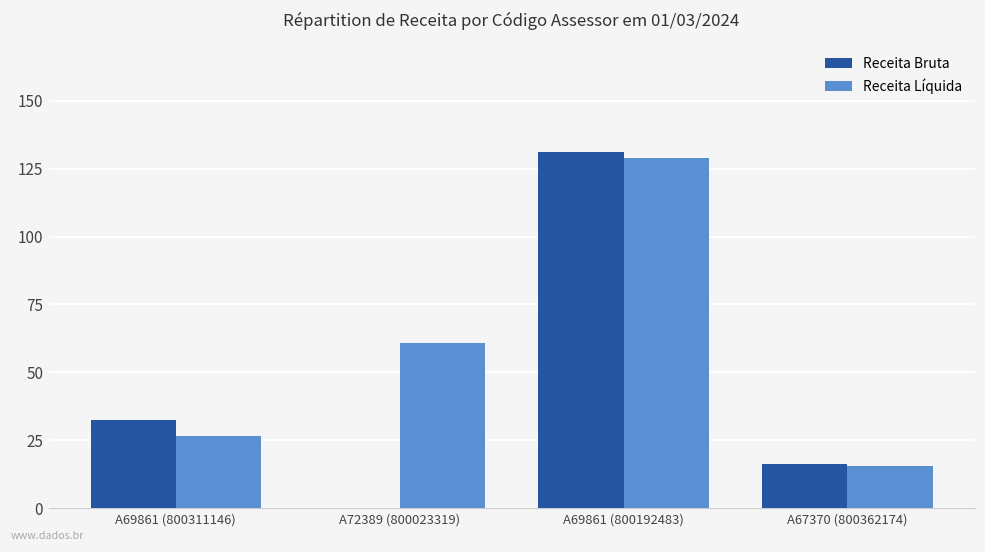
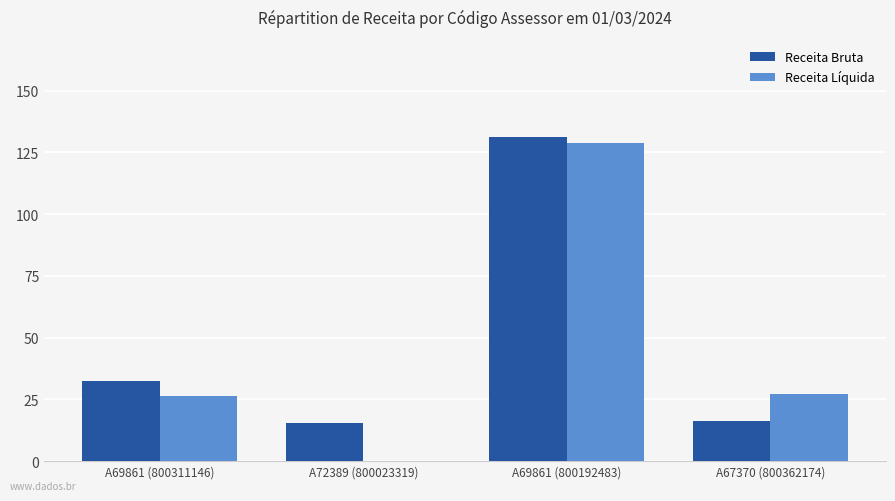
  {
    "Receita Bruta": {
      "A69861 (800311146)": 32,
-     "A72389 (800023319)": 0,
+     "A72389 (800023319)": 15,
      "A69861 (800192483)": 131,
      "A67370 (800362174)": 16
    },
    "Receita Líquida": {
      "A69861 (800311146)": 27,
-     "A72389 (800023319)": 61,
+     "A72389 (800023319)": 0,
      "A69861 (800192483)": 129,
-     "A67370 (800362174)": 15
+     "A67370 (800362174)": 27
    }
  }
